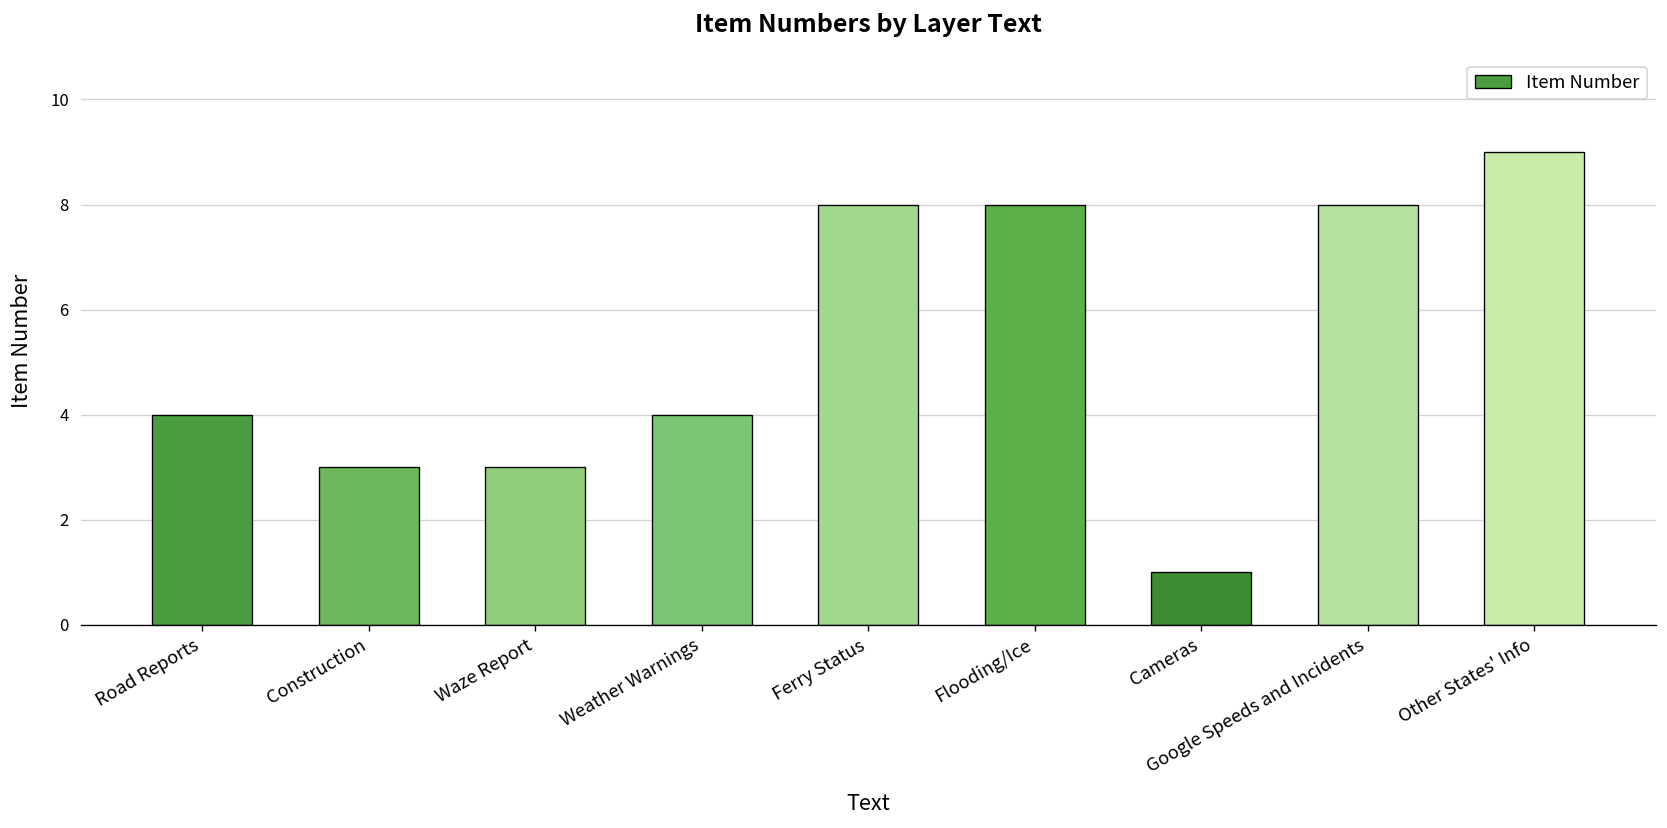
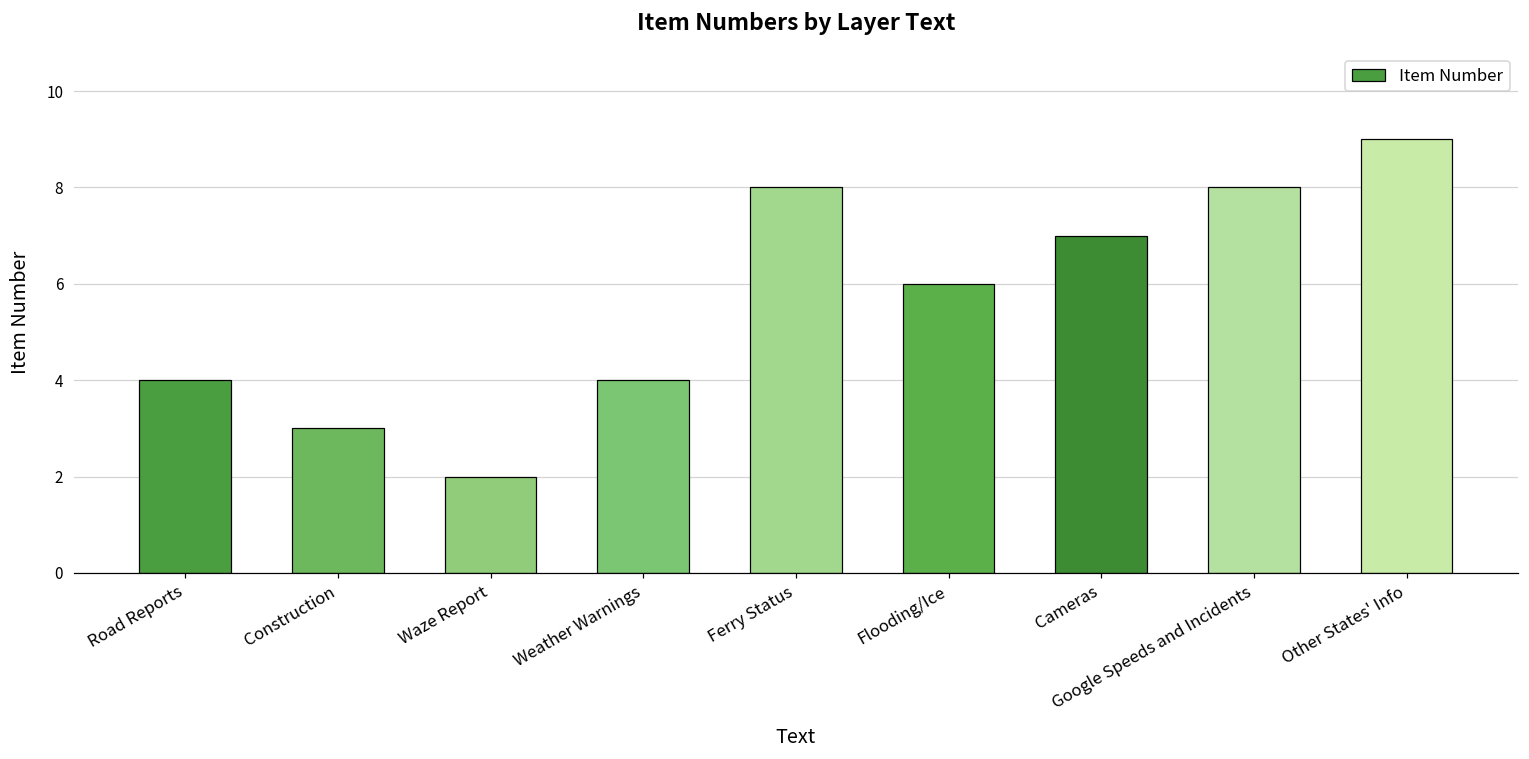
  {
    "Road Reports": 4,
    "Construction": 3,
-   "Waze Report": 3,
+   "Waze Report": 2,
    "Weather Warnings": 4,
    "Ferry Status": 8,
-   "Flooding/Ice": 8,
-   "Cameras": 1,
+   "Flooding/Ice": 6,
+   "Cameras": 7,
    "Google Speeds and Incidents": 8,
    "Other States' Info": 9
  }
